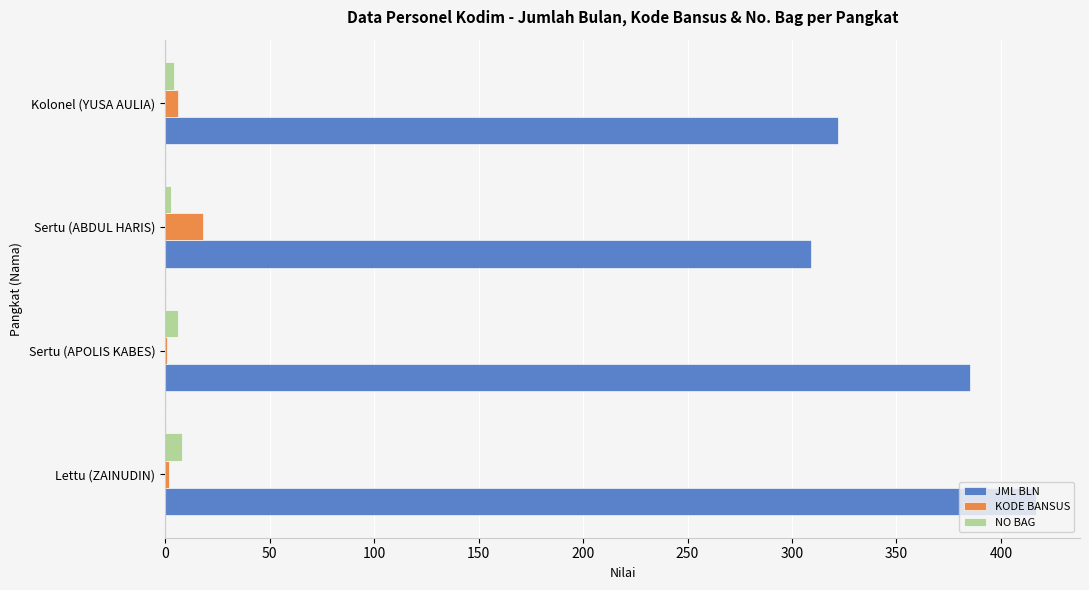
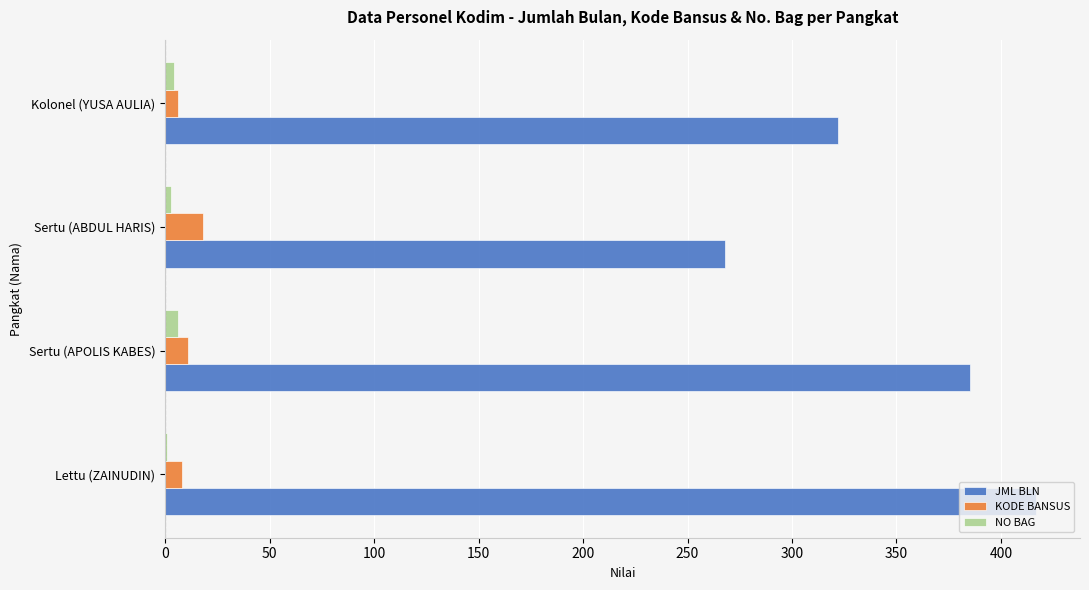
  {
    "JML BLN": {
      "Kolonel (YUSA AULIA)": 322,
-     "Sertu (ABDUL HARIS)": 309,
+     "Sertu (ABDUL HARIS)": 268,
      "Sertu (APOLIS KABES)": 385
    },
    "KODE BANSUS": {
      "Kolonel (YUSA AULIA)": 6,
      "Sertu (ABDUL HARIS)": 18,
-     "Sertu (APOLIS KABES)": 1,
-     "Lettu (ZAINUDIN)": 2
+     "Sertu (APOLIS KABES)": 11,
+     "Lettu (ZAINUDIN)": 8
    },
    "NO BAG": {
      "Kolonel (YUSA AULIA)": 4,
      "Sertu (ABDUL HARIS)": 3,
      "Sertu (APOLIS KABES)": 6,
-     "Lettu (ZAINUDIN)": 8
+     "Lettu (ZAINUDIN)": 1
    }
  }
